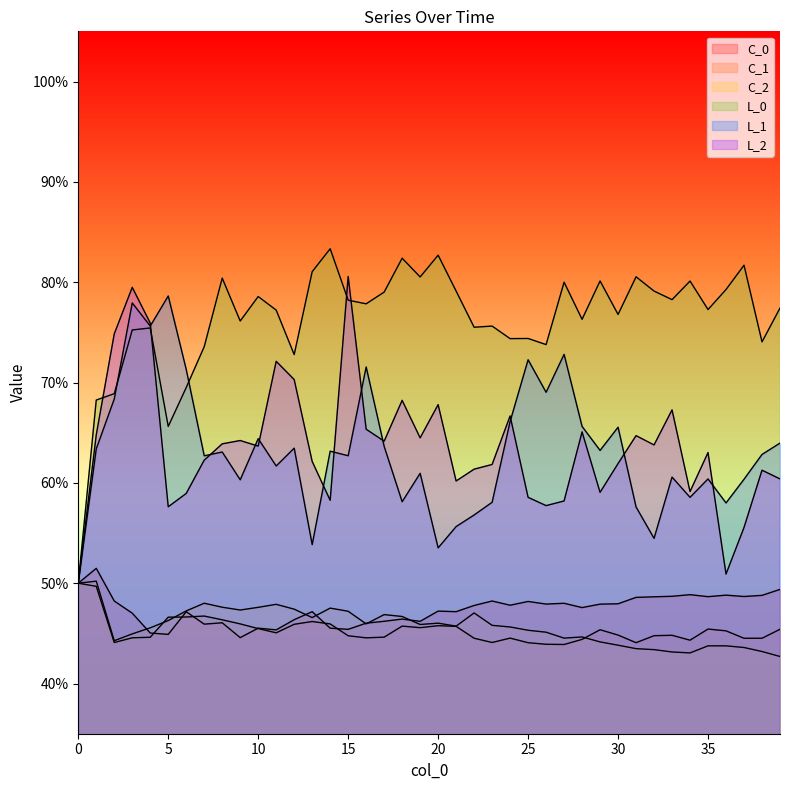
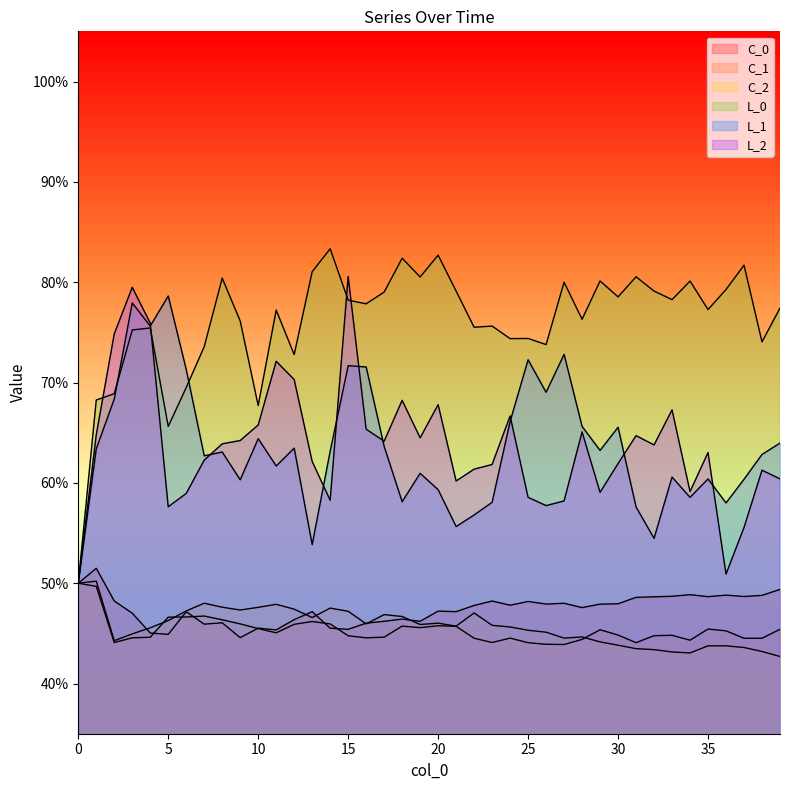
  {
    "L_0": {
      "5": "65.6%",
-     "10": "78.6%",
+     "10": "67.7%",
      "15": "78.2%",
      "20": "82.7%",
      "25": "74.4%",
-     "30": "76.8%",
+     "30": "78.5%",
      "35": "77.3%"
    },
    "L_1": {
      "5": "78.6%",
      "10": "64.4%",
-     "15": "62.7%",
-     "20": "53.5%",
+     "15": "71.7%",
+     "20": "59.3%",
      "25": "72.3%",
      "30": "65.5%",
      "35": "60.4%"
    },
    "L_2": {
      "5": "57.6%",
-     "10": "63.7%",
+     "10": "65.8%",
      "15": "80.6%",
      "20": "67.8%",
      "25": "58.6%",
      "30": "61.9%",
      "35": "63.0%"
    }
  }
